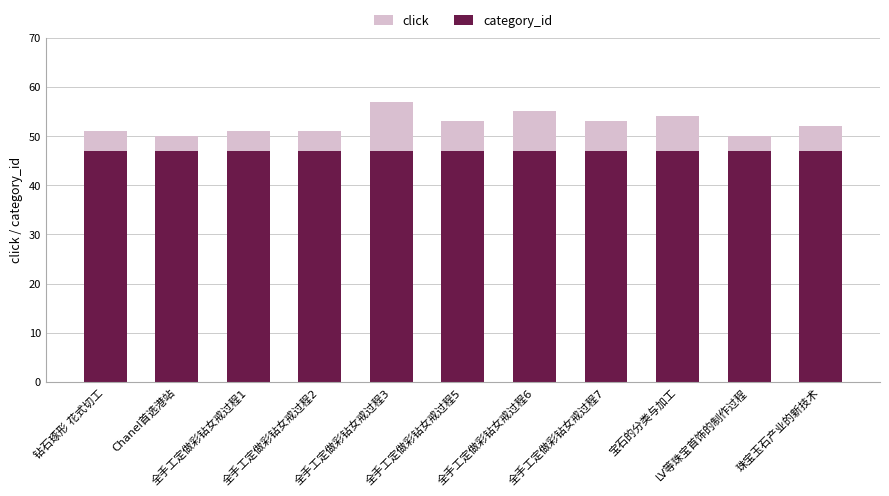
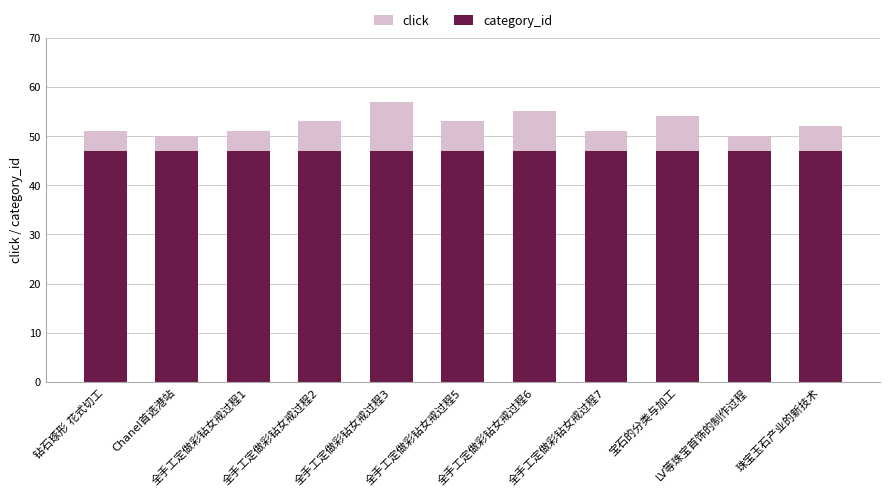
  {
    "category_id": {
      "钻石琢形 花式切工": 47,
      "Chanel首选港站": 47,
      "全手工定做彩钻女戒过程1": 47,
      "全手工定做彩钻女戒过程2": 47,
      "全手工定做彩钻女戒过程3": 47,
      "全手工定做彩钻女戒过程5": 47,
      "全手工定做彩钻女戒过程6": 47,
      "全手工定做彩钻女戒过程7": 47,
      "宝石的分类与加工": 47,
      "LV等珠宝首饰的制作过程": 47,
      "珠宝玉石产业的新技术": 47
    },
    "click": {
      "钻石琢形 花式切工": 4,
      "Chanel首选港站": 3,
      "全手工定做彩钻女戒过程1": 4,
-     "全手工定做彩钻女戒过程2": 4,
+     "全手工定做彩钻女戒过程2": 6,
      "全手工定做彩钻女戒过程3": 10,
      "全手工定做彩钻女戒过程5": 6,
      "全手工定做彩钻女戒过程6": 8,
-     "全手工定做彩钻女戒过程7": 6,
+     "全手工定做彩钻女戒过程7": 4,
      "宝石的分类与加工": 7,
      "LV等珠宝首饰的制作过程": 3,
      "珠宝玉石产业的新技术": 5
    }
  }
